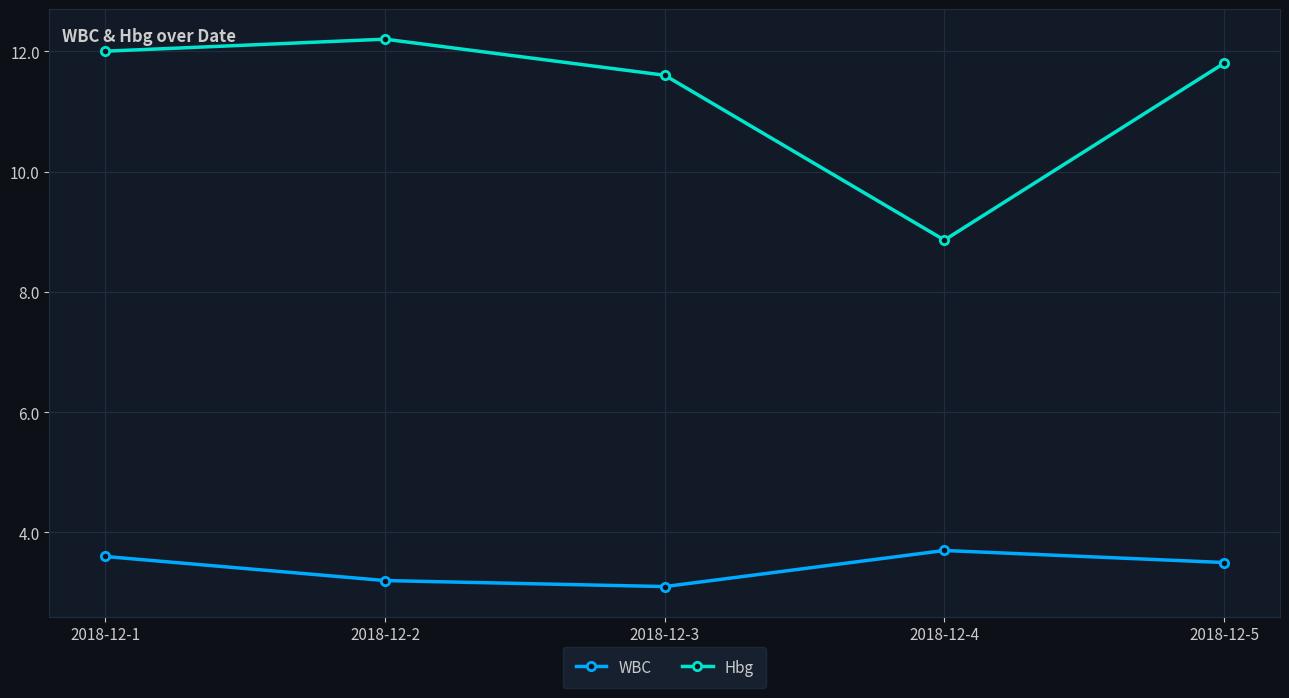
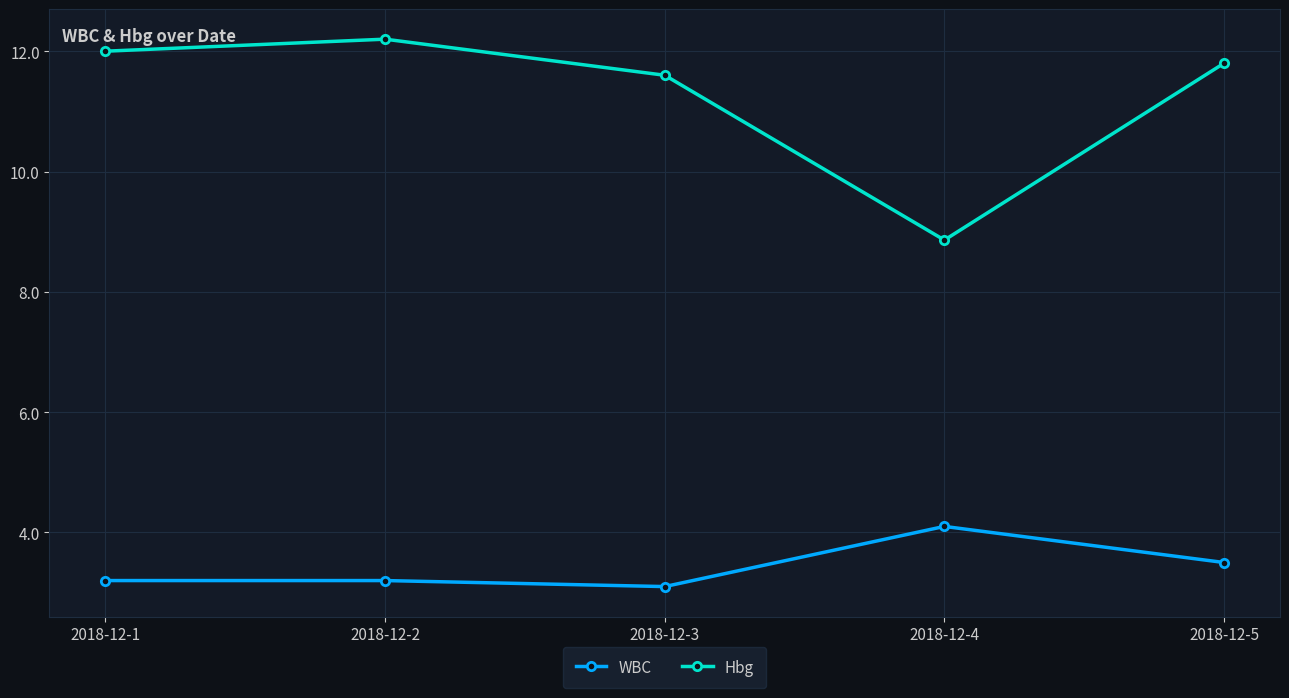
  {
    "WBC": {
-     "2018-12-1": 3.6,
+     "2018-12-1": 3.2,
      "2018-12-2": 3.2,
      "2018-12-3": 3.1,
-     "2018-12-4": 3.7,
+     "2018-12-4": 4.1,
      "2018-12-5": 3.5
    },
    "Hbg": {
      "2018-12-1": 12.0,
      "2018-12-2": 12.2,
      "2018-12-3": 11.6,
      "2018-12-4": 8.9,
      "2018-12-5": 11.8
    }
  }
